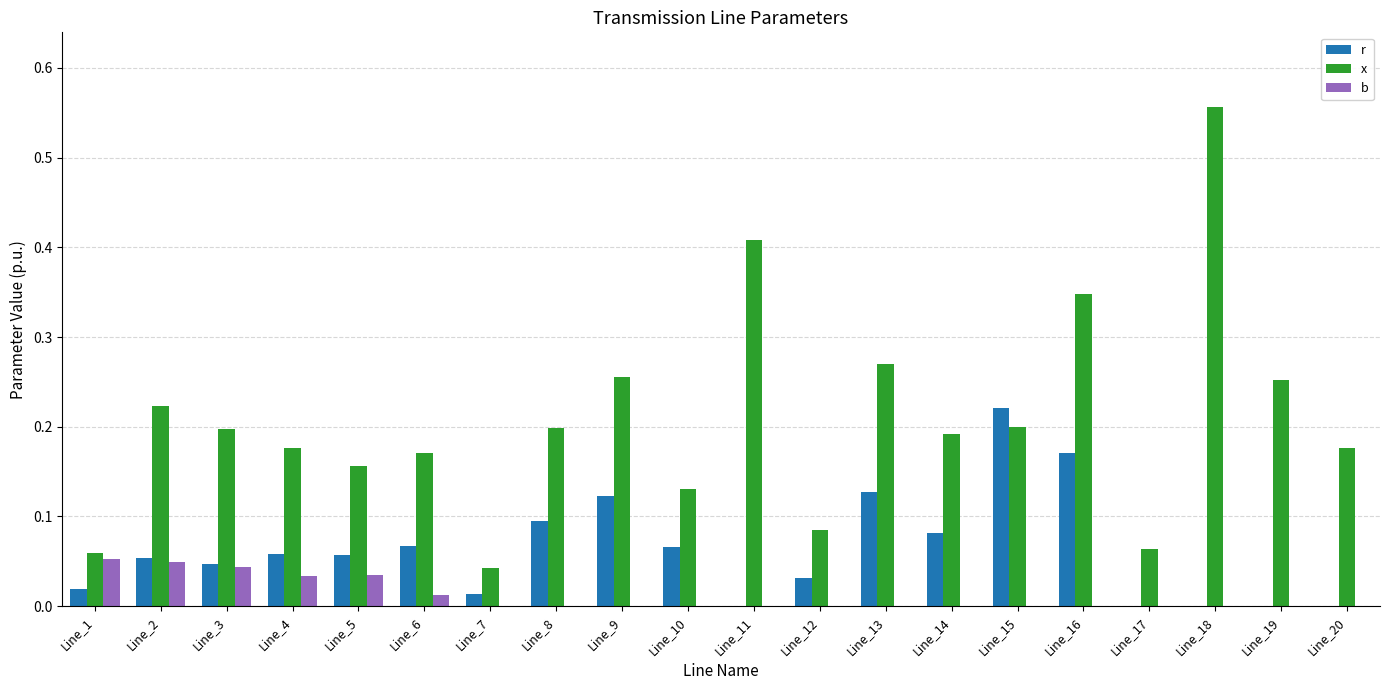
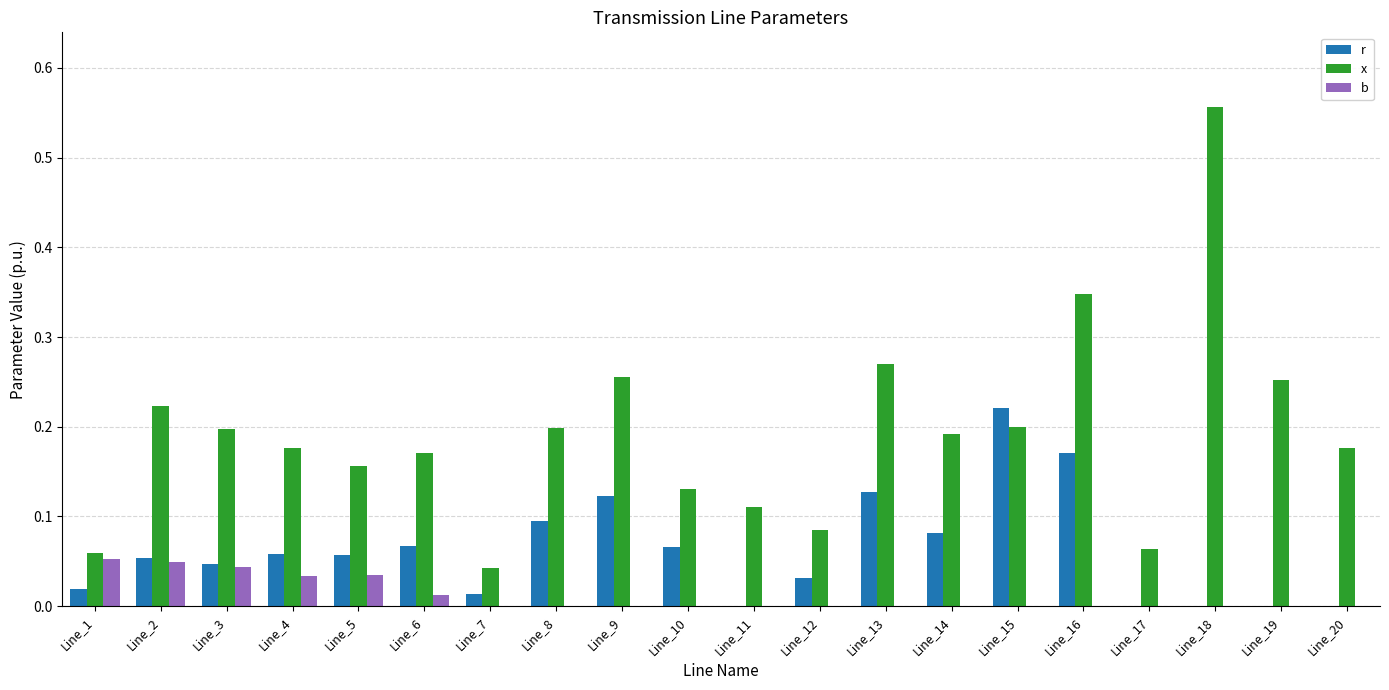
  {
    "r": {
      "Line_1": 0.02,
      "Line_2": 0.05,
      "Line_3": 0.05,
      "Line_4": 0.06,
      "Line_5": 0.06,
      "Line_6": 0.07,
      "Line_7": 0.01,
      "Line_8": 0.09,
      "Line_9": 0.12,
      "Line_10": 0.07,
      "Line_11": 0.00,
      "Line_12": 0.03,
      "Line_13": 0.13,
      "Line_14": 0.08,
      "Line_15": 0.22,
      "Line_16": 0.17,
      "Line_17": 0.00,
      "Line_18": 0.00,
      "Line_19": 0.00,
      "Line_20": 0.00
    },
    "x": {
      "Line_1": 0.06,
      "Line_2": 0.22,
      "Line_3": 0.20,
      "Line_4": 0.18,
      "Line_5": 0.16,
      "Line_6": 0.17,
      "Line_7": 0.04,
      "Line_8": 0.20,
      "Line_9": 0.26,
      "Line_10": 0.13,
-     "Line_11": 0.41,
+     "Line_11": 0.11,
      "Line_12": 0.08,
      "Line_13": 0.27,
      "Line_14": 0.19,
      "Line_15": 0.20,
      "Line_16": 0.35,
      "Line_17": 0.06,
      "Line_18": 0.56,
      "Line_19": 0.25,
      "Line_20": 0.18
    },
    "b": {
      "Line_1": 0.05,
      "Line_2": 0.05,
      "Line_3": 0.04,
      "Line_4": 0.03,
      "Line_5": 0.03,
      "Line_6": 0.01,
      "Line_7": 0.00,
      "Line_8": 0.00,
      "Line_9": 0.00,
      "Line_10": 0.00,
      "Line_11": 0.00,
      "Line_12": 0.00,
      "Line_13": 0.00,
      "Line_14": 0.00,
      "Line_15": 0.00,
      "Line_16": 0.00,
      "Line_17": 0.00,
      "Line_18": 0.00,
      "Line_19": 0.00,
      "Line_20": 0.00
    }
  }
